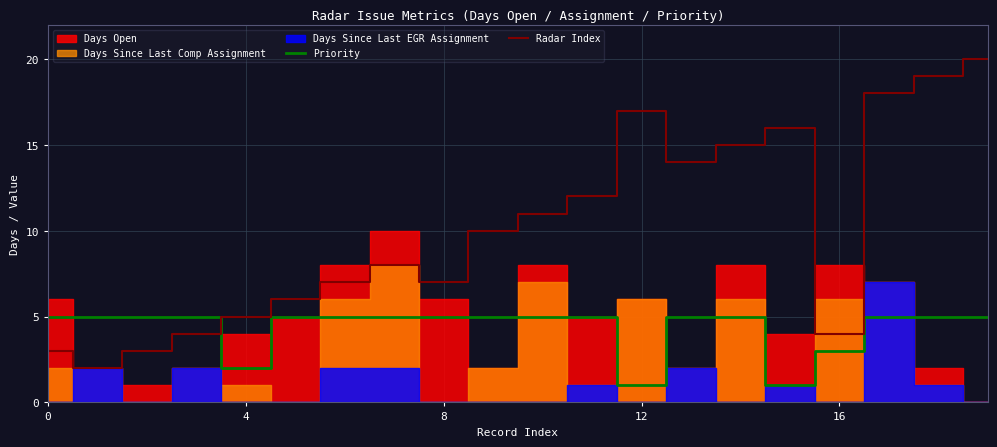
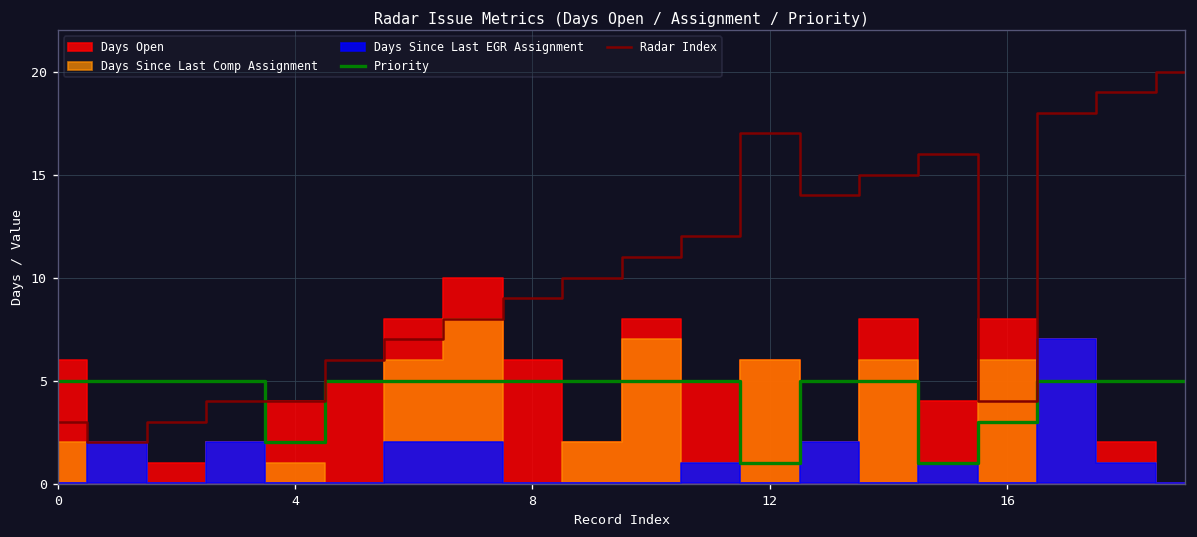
  {
    "Priority": {
      "0": 5,
      "4": 2,
      "8": 5,
      "12": 1,
      "16": 3
    },
    "Radar Index": {
      "0": 3,
-     "4": 5,
-     "8": 7,
+     "4": 4,
+     "8": 9,
      "12": 17,
      "16": 4
    }
  }
